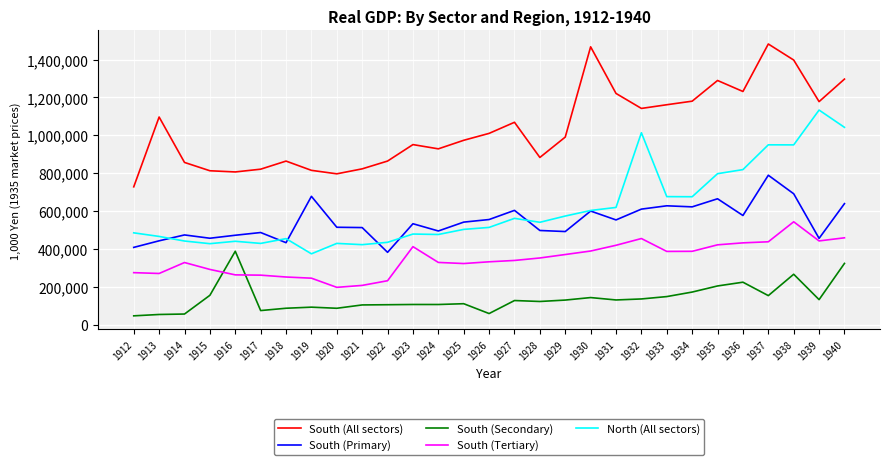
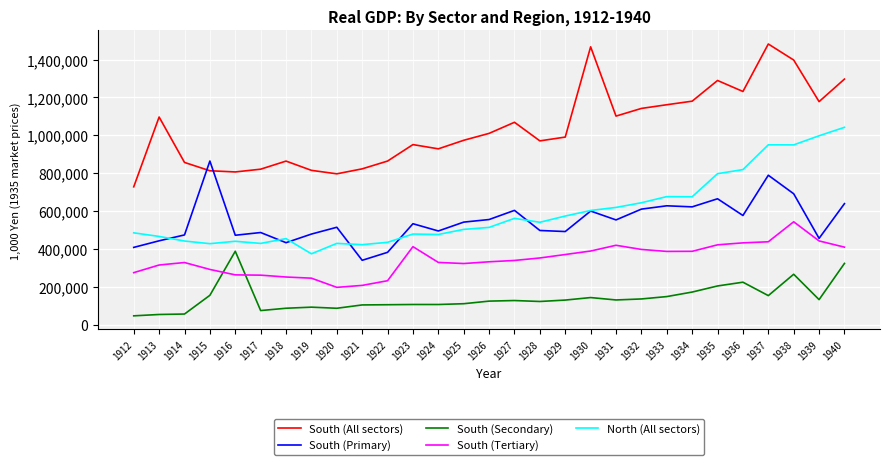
  {
    "South (All sectors)": {
      "1912": "730,000",
      "1913": "1,100,000",
      "1914": "860,000",
      "1915": "810,000",
      "1916": "810,000",
      "1917": "820,000",
      "1918": "860,000",
      "1919": "810,000",
      "1920": "800,000",
      "1921": "820,000",
      "1922": "860,000",
      "1923": "950,000",
      "1924": "930,000",
      "1925": "970,000",
      "1926": "1,010,000",
      "1927": "1,070,000",
-     "1928": "880,000",
+     "1928": "970,000",
      "1929": "990,000",
      "1930": "1,470,000",
-     "1931": "1,220,000",
+     "1931": "1,100,000",
      "1932": "1,140,000",
      "1933": "1,160,000",
      "1934": "1,180,000",
      "1935": "1,290,000",
      "1936": "1,230,000",
      "1937": "1,480,000",
      "1938": "1,400,000",
      "1939": "1,180,000",
      "1940": "1,300,000"
    },
    "South (Primary)": {
      "1912": "410,000",
      "1913": "440,000",
      "1914": "470,000",
-     "1915": "460,000",
+     "1915": "860,000",
      "1916": "470,000",
      "1917": "490,000",
      "1918": "430,000",
-     "1919": "680,000",
+     "1919": "480,000",
      "1920": "510,000",
-     "1921": "510,000",
+     "1921": "340,000",
      "1922": "380,000",
      "1923": "530,000",
      "1924": "490,000",
      "1925": "540,000",
      "1926": "550,000",
      "1927": "600,000",
      "1928": "500,000",
      "1929": "490,000",
      "1931": "550,000",
      "1932": "610,000",
      "1933": "630,000",
      "1934": "620,000",
      "1935": "660,000",
      "1936": "580,000",
      "1937": "790,000",
      "1938": "690,000",
      "1940": "640,000"
    },
    "South (Secondary)": {
      "1912": "50,000",
      "1913": "50,000",
      "1914": "60,000",
      "1915": "150,000",
      "1916": "390,000",
      "1917": "70,000",
      "1918": "90,000",
      "1919": "90,000",
      "1920": "90,000",
      "1921": "100,000",
      "1922": "100,000",
      "1923": "110,000",
      "1924": "110,000",
      "1925": "110,000",
-     "1926": "60,000",
+     "1926": "120,000",
      "1927": "130,000",
      "1928": "120,000",
      "1929": "130,000",
      "1930": "140,000",
      "1931": "130,000",
      "1932": "140,000",
      "1933": "150,000",
      "1934": "170,000",
      "1935": "200,000",
      "1936": "220,000",
      "1937": "150,000",
      "1938": "270,000",
      "1939": "130,000",
      "1940": "320,000"
    },
    "South (Tertiary)": {
      "1912": "270,000",
-     "1913": "270,000",
+     "1913": "310,000",
      "1914": "330,000",
      "1915": "290,000",
      "1916": "260,000",
      "1917": "260,000",
      "1918": "250,000",
      "1919": "240,000",
      "1920": "200,000",
      "1921": "210,000",
      "1922": "230,000",
      "1923": "410,000",
      "1924": "330,000",
      "1925": "320,000",
      "1926": "330,000",
      "1927": "340,000",
      "1928": "350,000",
      "1929": "370,000",
      "1930": "390,000",
      "1931": "420,000",
-     "1932": "450,000",
+     "1932": "400,000",
      "1933": "390,000",
      "1934": "390,000",
      "1935": "420,000",
      "1936": "430,000",
      "1937": "440,000",
      "1938": "540,000",
-     "1940": "460,000"
+     "1940": "410,000"
    },
    "North (All sectors)": {
      "1912": "480,000",
      "1913": "470,000",
      "1914": "440,000",
      "1915": "430,000",
      "1916": "440,000",
      "1917": "430,000",
      "1918": "450,000",
      "1919": "370,000",
      "1920": "430,000",
      "1921": "420,000",
      "1922": "430,000",
      "1923": "480,000",
      "1924": "480,000",
      "1925": "500,000",
      "1926": "510,000",
      "1927": "560,000",
      "1928": "540,000",
      "1929": "570,000",
      "1931": "620,000",
-     "1932": "1,010,000",
+     "1932": "640,000",
      "1933": "680,000",
      "1934": "680,000",
      "1935": "800,000",
      "1936": "820,000",
      "1937": "950,000",
      "1938": "950,000",
-     "1939": "1,130,000",
+     "1939": "1,000,000",
      "1940": "1,040,000"
    }
  }
